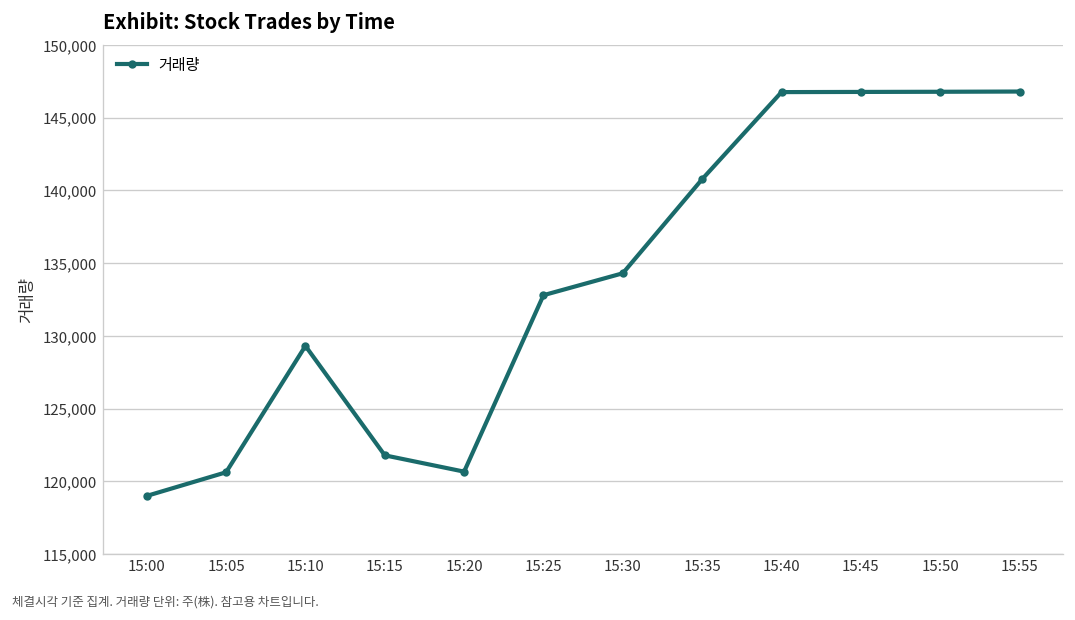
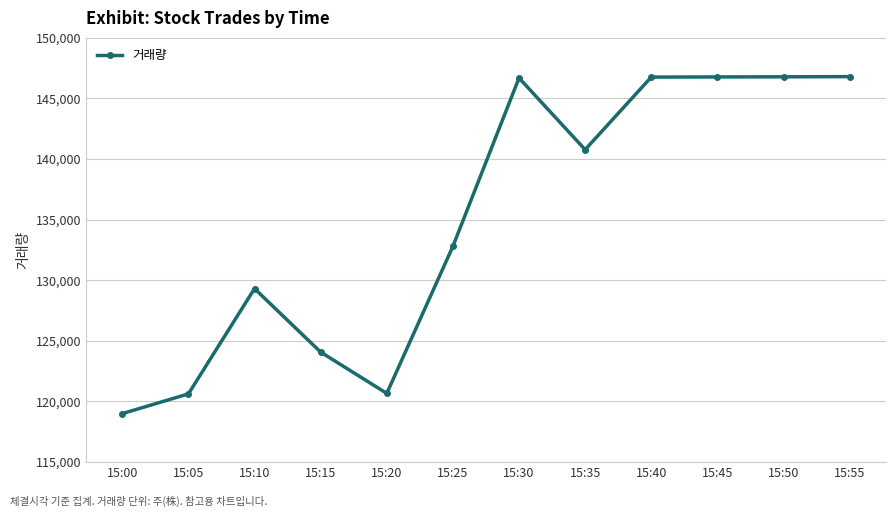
  {
    "15:00": "119,000",
    "15:05": "120,600",
    "15:10": "129,300",
-   "15:15": "121,800",
+   "15:15": "124,100",
    "15:20": "120,700",
    "15:25": "132,800",
-   "15:30": "134,300",
+   "15:30": "146,700",
    "15:35": "140,800",
    "15:40": "146,800",
    "15:45": "146,800",
    "15:50": "146,800",
    "15:55": "146,800"
  }
